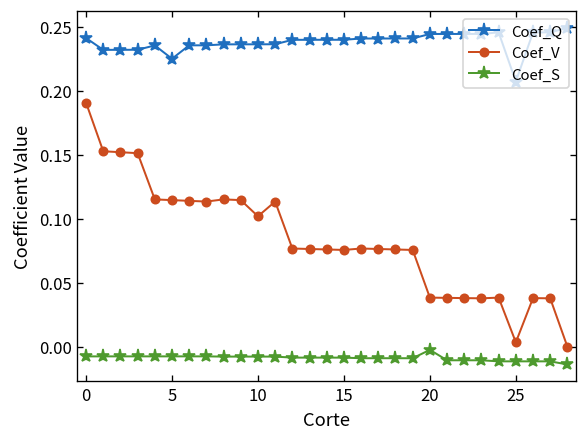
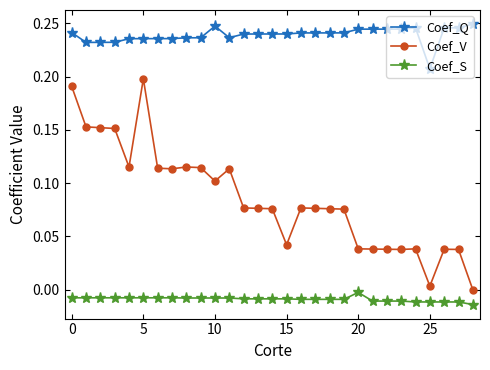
  {
    "Coef_Q": {
      "0": 0.241,
-     "5": 0.225,
-     "10": 0.236,
+     "5": 0.236,
+     "10": 0.247,
      "15": 0.240,
      "20": 0.244
    },
    "Coef_V": {
      "0": 0.191,
-     "5": 0.115,
+     "5": 0.198,
      "10": 0.102,
-     "15": 0.076,
+     "15": 0.042,
      "20": 0.038,
      "25": 0.003
    },
    "Coef_S": {
      "0": -0.008,
      "5": -0.008,
      "10": -0.008,
      "15": -0.009,
      "20": -0.002,
      "25": -0.011
    }
  }
